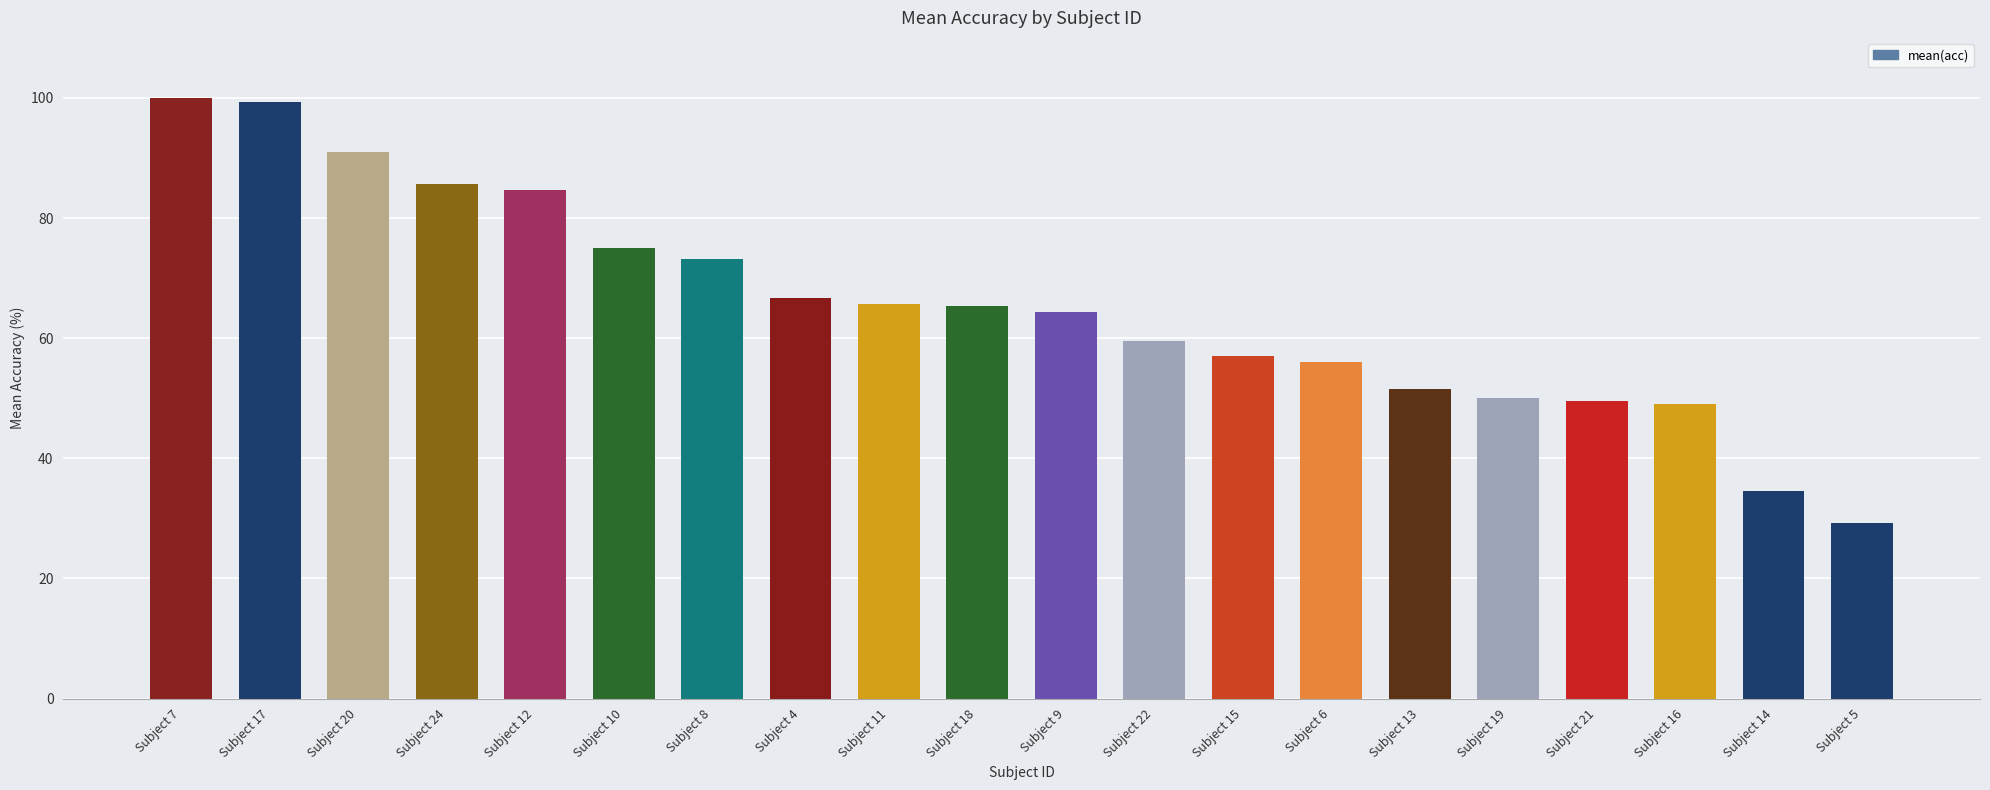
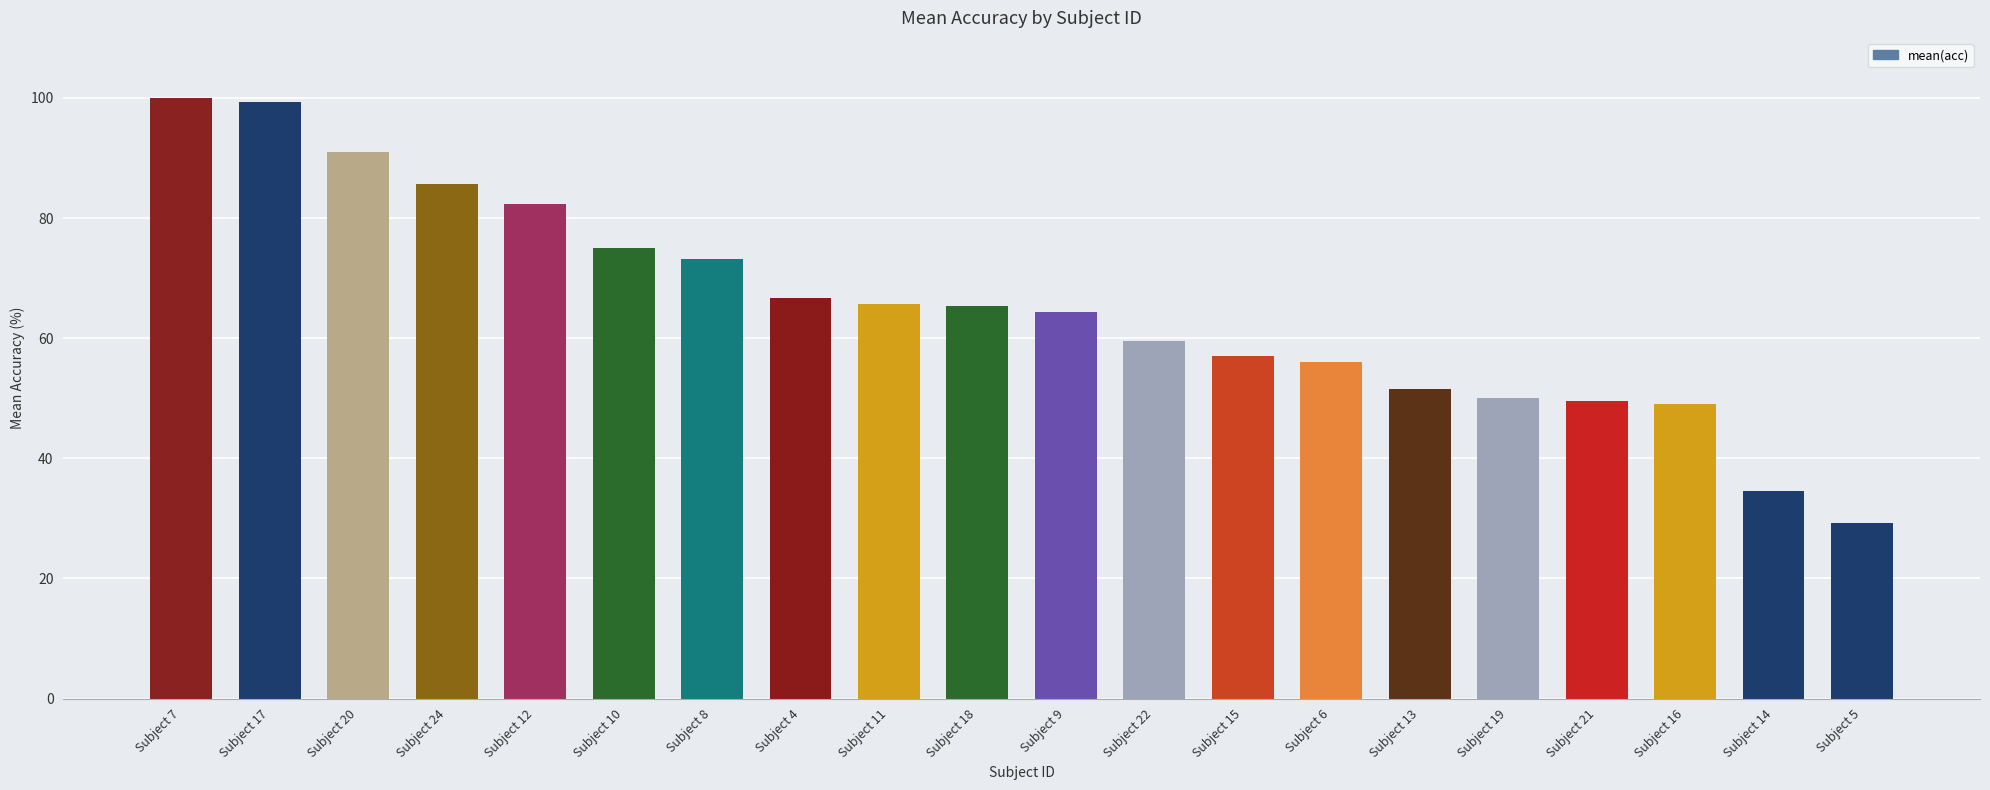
  {
    "Subject 7": 100,
    "Subject 17": 99,
    "Subject 20": 91,
    "Subject 24": 86,
-   "Subject 12": 85,
+   "Subject 12": 82,
    "Subject 10": 75,
    "Subject 8": 73,
    "Subject 4": 67,
    "Subject 11": 66,
    "Subject 18": 65,
    "Subject 9": 64,
    "Subject 22": 60,
    "Subject 15": 57,
    "Subject 6": 56,
    "Subject 13": 52,
    "Subject 19": 50,
    "Subject 21": 50,
    "Subject 16": 49,
    "Subject 14": 35,
    "Subject 5": 29
  }
